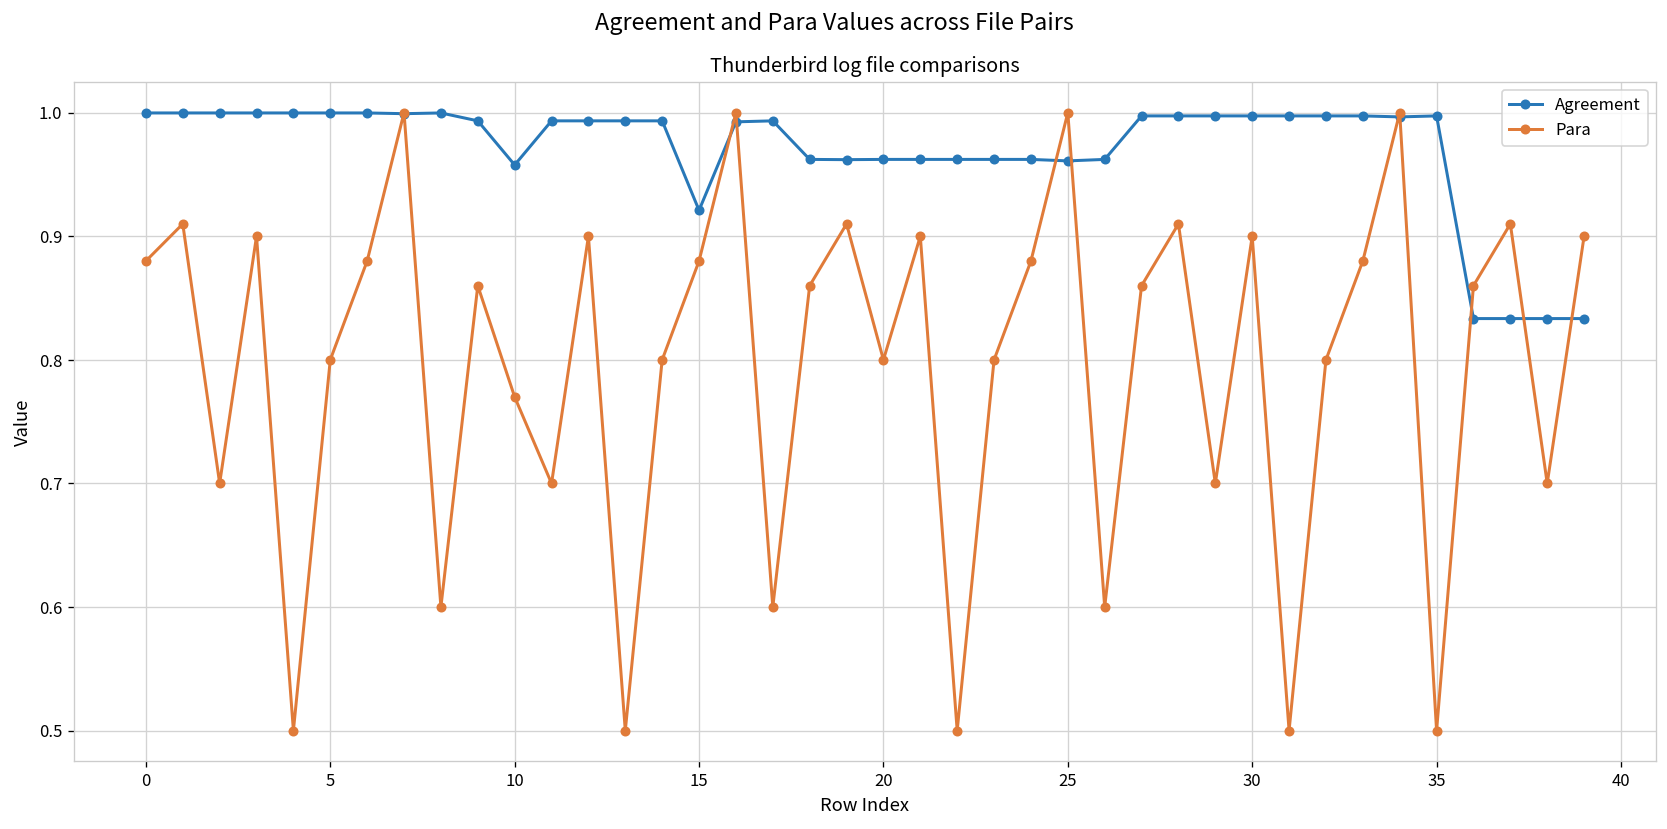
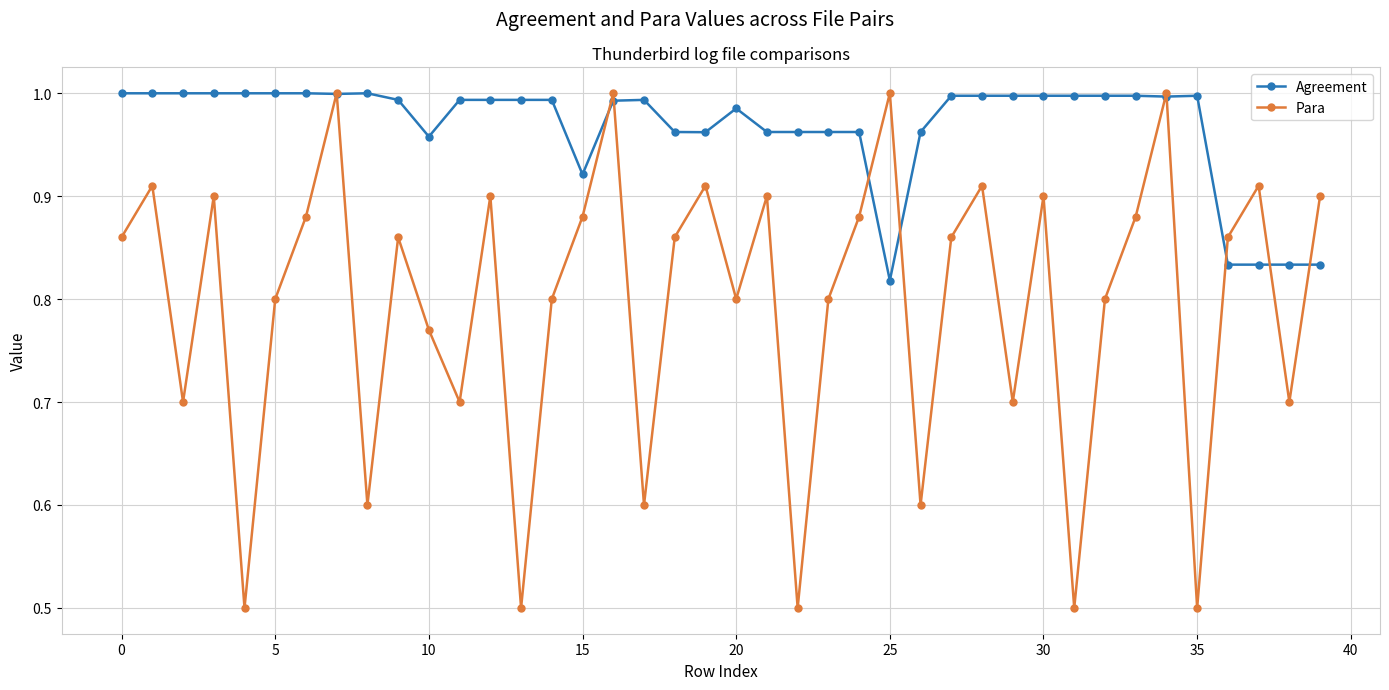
  {
    "Agreement": {
      "0": 1.000,
      "5": 1.000,
      "10": 0.958,
      "15": 0.921,
-     "20": 0.962,
-     "25": 0.961,
+     "20": 0.985,
+     "25": 0.818,
      "30": 0.997,
      "35": 0.997
    },
    "Para": {
-     "0": 0.88,
+     "0": 0.86,
      "5": 0.80,
      "10": 0.77,
      "15": 0.88,
      "20": 0.80,
      "25": 1.00,
      "30": 0.90,
      "35": 0.50
    }
  }
